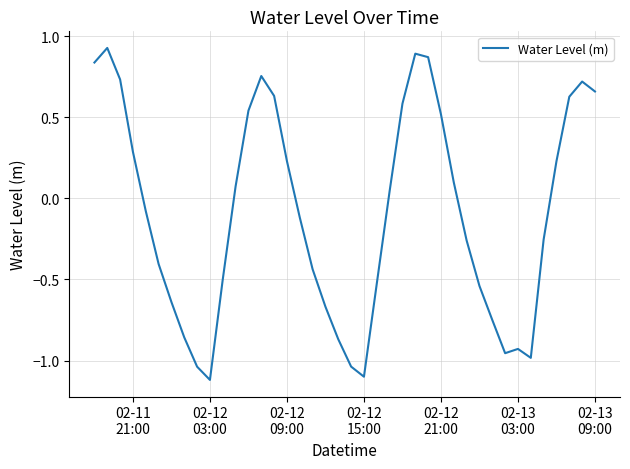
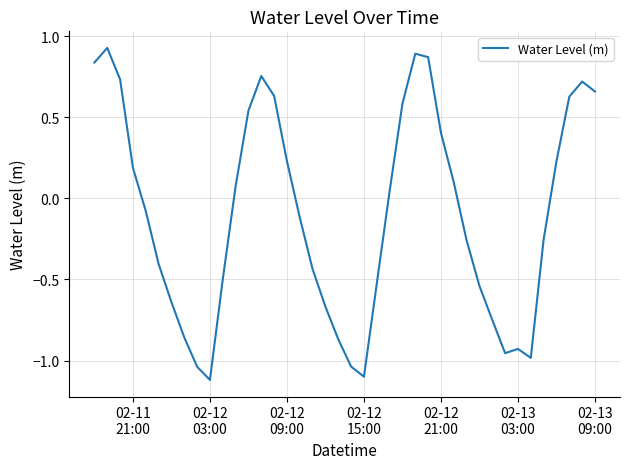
  {
-   "02-11 21:00": 0.29,
+   "02-11 21:00": 0.19,
    "02-12 03:00": -1.12,
    "02-12 09:00": 0.23,
    "02-12 15:00": -1.10,
-   "02-12 21:00": 0.52,
+   "02-12 21:00": 0.40,
    "02-13 03:00": -0.93,
    "02-13 09:00": 0.66
  }
